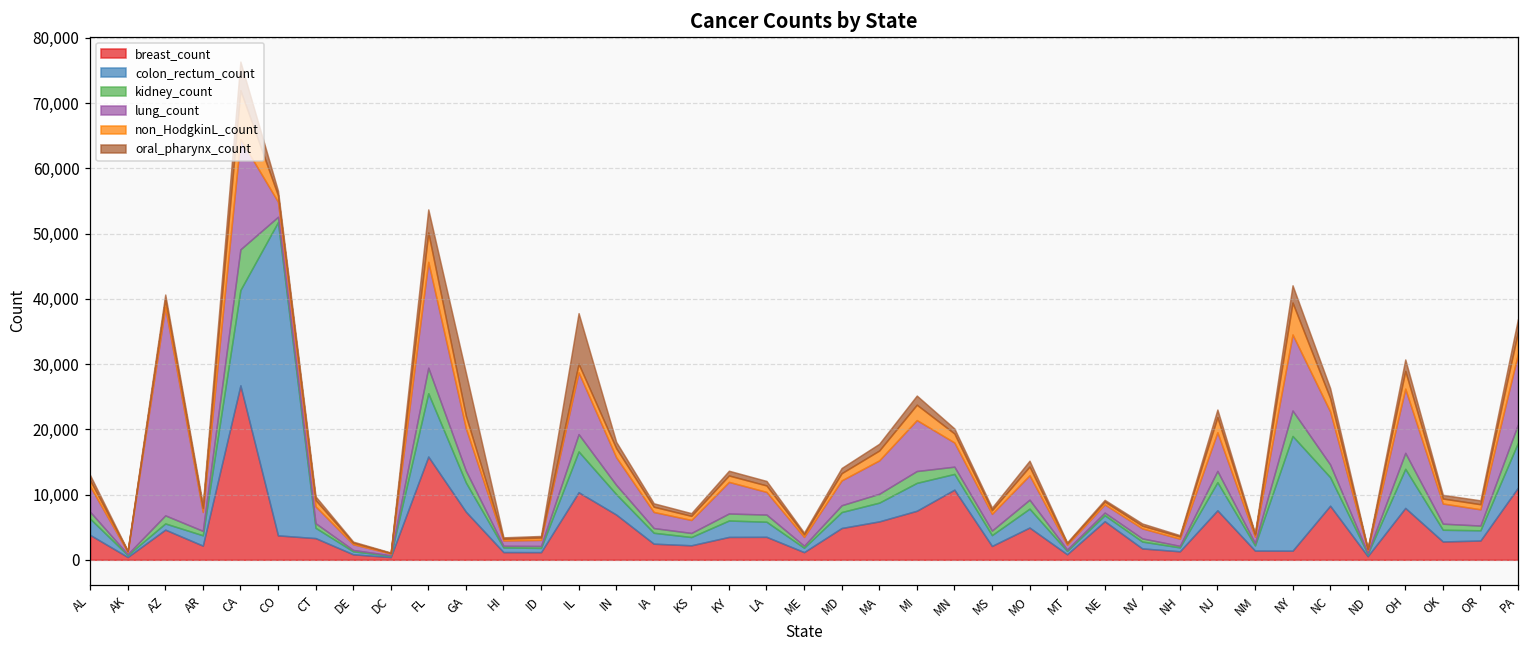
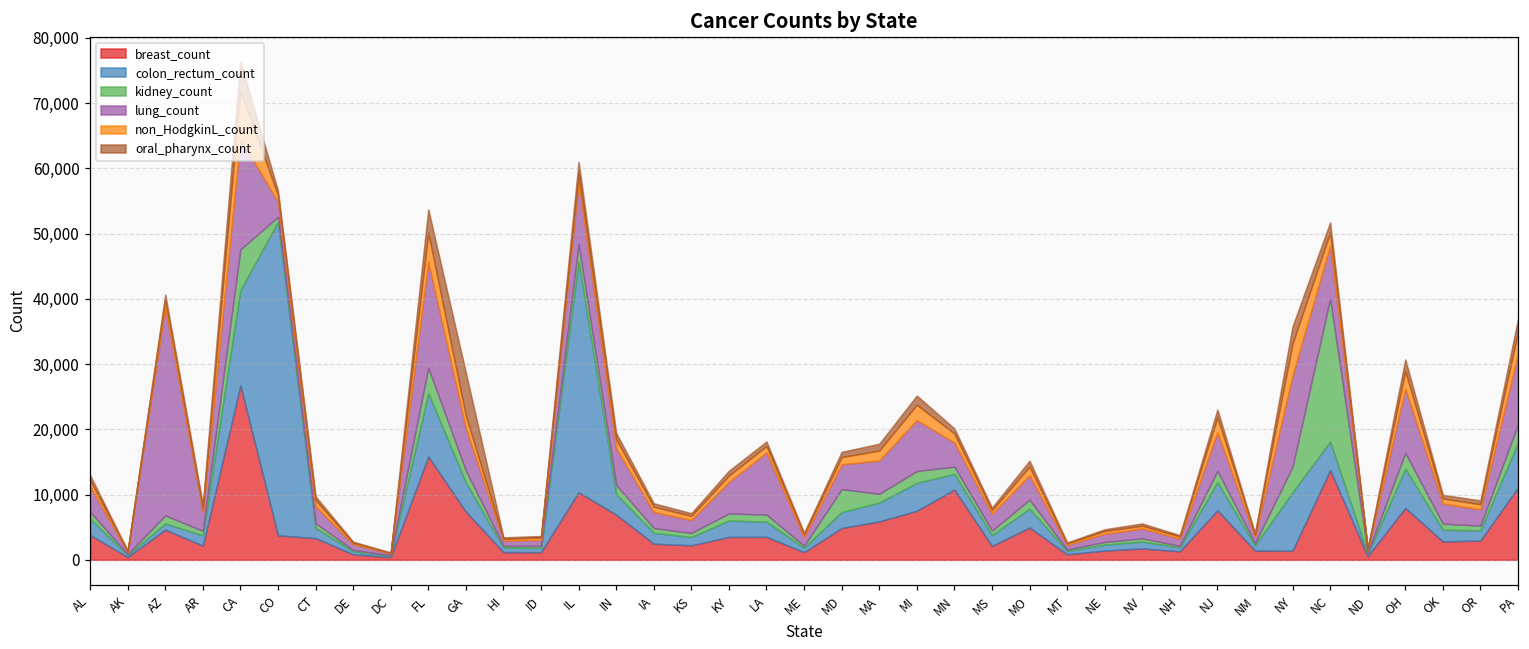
  {
    "breast_count": {
      "AL": "4,000",
      "AZ": "5,000",
      "AR": "2,000",
      "CA": "27,000",
      "CO": "4,000",
      "CT": "3,000",
      "DE": "1,000",
      "FL": "16,000",
      "GA": "7,000",
      "HI": "1,000",
      "ID": "1,000",
      "IL": "10,000",
      "IN": "7,000",
      "IA": "2,000",
      "KS": "2,000",
      "KY": "4,000",
      "LA": "4,000",
      "ME": "1,000",
      "MD": "5,000",
      "MA": "6,000",
      "MI": "8,000",
      "MN": "11,000",
      "MS": "2,000",
      "MO": "5,000",
      "MT": "1,000",
-     "NE": "6,000",
+     "NE": "1,000",
      "NV": "2,000",
      "NH": "1,000",
      "NJ": "8,000",
      "NM": "1,000",
      "NY": "1,000",
-     "NC": "8,000",
+     "NC": "14,000",
      "OH": "8,000",
      "OK": "3,000",
      "OR": "3,000",
      "PA": "11,000"
    },
    "colon_rectum_count": {
      "AL": "2,000",
      "AZ": "1,000",
      "AR": "2,000",
      "CA": "15,000",
      "CO": "48,000",
      "CT": "2,000",
      "FL": "10,000",
      "GA": "4,000",
-     "IL": "6,000",
+     "IL": "35,000",
      "IN": "3,000",
      "IA": "2,000",
      "KS": "1,000",
      "KY": "3,000",
      "LA": "2,000",
      "MD": "2,000",
      "MA": "3,000",
      "MI": "4,000",
      "MN": "2,000",
      "MS": "2,000",
      "MO": "3,000",
      "NV": "1,000",
      "NJ": "4,000",
-     "NY": "18,000",
+     "NY": "9,000",
      "NC": "4,000",
      "OH": "6,000",
      "OK": "2,000",
      "OR": "2,000",
      "PA": "7,000"
    },
    "kidney_count": {
      "AL": "1,000",
      "AZ": "1,000",
      "AR": "1,000",
      "CA": "6,000",
      "CO": "1,000",
      "CT": "1,000",
      "FL": "4,000",
      "GA": "2,000",
      "IL": "3,000",
      "IN": "1,000",
      "IA": "1,000",
      "KS": "1,000",
      "KY": "1,000",
      "LA": "1,000",
-     "MD": "1,000",
+     "MD": "4,000",
      "MA": "1,000",
      "MI": "2,000",
      "MN": "1,000",
      "MS": "1,000",
      "MO": "1,000",
      "NV": "0",
      "NJ": "2,000",
      "NY": "4,000",
-     "NC": "2,000",
+     "NC": "22,000",
      "OH": "2,000",
      "OK": "1,000",
      "OR": "1,000",
      "PA": "3,000"
    },
    "lung_count": {
      "AL": "4,000",
      "AZ": "32,000",
      "AR": "3,000",
      "CO": "2,000",
      "CT": "3,000",
      "FL": "16,000",
      "GA": "7,000",
      "IL": "9,000",
-     "IN": "4,000",
+     "IN": "6,000",
      "IA": "2,000",
      "KS": "2,000",
      "KY": "5,000",
-     "LA": "3,000",
+     "LA": "10,000",
      "MD": "4,000",
      "MA": "5,000",
      "MI": "8,000",
      "MN": "4,000",
      "MS": "3,000",
      "MO": "4,000",
      "NE": "1,000",
      "NJ": "6,000",
-     "NY": "12,000",
+     "NY": "14,000",
      "NC": "8,000",
      "OH": "10,000",
      "OK": "3,000",
      "OR": "2,000",
      "PA": "11,000"
    },
    "non_HodgkinL_count": {
      "AL": "1,000",
      "AZ": "1,000",
      "AR": "1,000",
      "CO": "1,000",
      "CT": "1,000",
      "FL": "4,000",
      "GA": "2,000",
      "IL": "1,000",
      "IN": "1,000",
      "IA": "1,000",
      "KY": "1,000",
      "LA": "1,000",
      "MD": "1,000",
      "MA": "2,000",
      "MI": "2,000",
      "MN": "1,000",
      "MO": "1,000",
      "NJ": "2,000",
      "NY": "5,000",
      "NC": "2,000",
      "OH": "3,000",
      "OK": "1,000",
      "OR": "1,000",
      "PA": "3,000"
    },
    "oral_pharynx_count": {
      "AL": "1,000",
      "AZ": "1,000",
      "AR": "1,000",
      "CO": "1,000",
      "CT": "1,000",
      "FL": "4,000",
      "GA": "7,000",
-     "IL": "8,000",
+     "IL": "2,000",
      "IN": "1,000",
      "IA": "1,000",
      "KY": "1,000",
      "LA": "1,000",
      "MD": "1,000",
      "MA": "1,000",
      "MI": "1,000",
      "MN": "1,000",
      "MO": "1,000",
      "NJ": "1,000",
      "NY": "3,000",
      "NC": "2,000",
      "OH": "2,000",
      "OK": "1,000",
      "OR": "1,000",
      "PA": "2,000"
    }
  }
